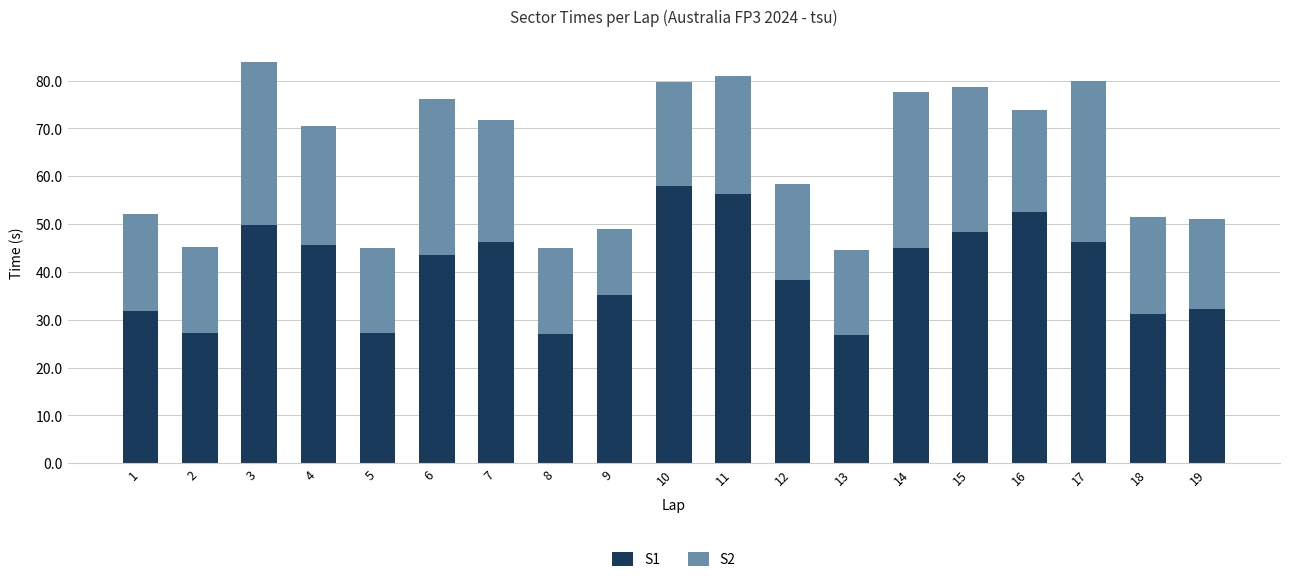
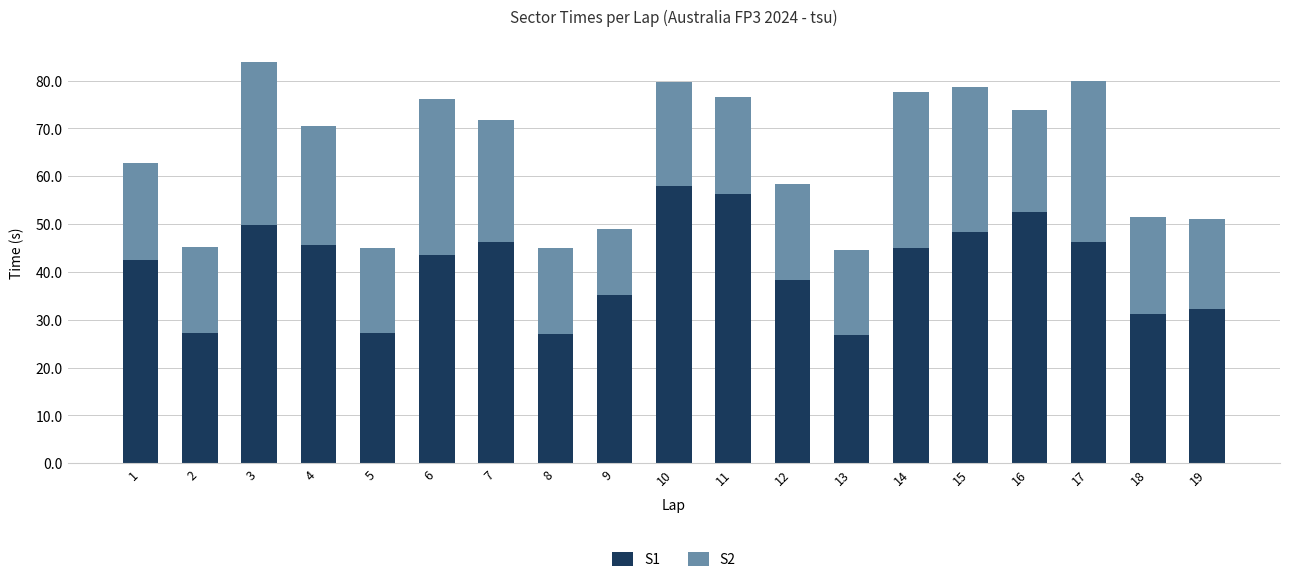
  {
    "S1": {
-     "1": 32,
+     "1": 43,
      "2": 27,
      "3": 50,
      "4": 46,
      "5": 27,
      "6": 44,
      "7": 46,
      "8": 27,
      "9": 35,
      "10": 58,
      "11": 56,
      "12": 38,
      "13": 27,
      "14": 45,
      "15": 48,
      "16": 52,
      "17": 46,
      "18": 31,
      "19": 32
    },
    "S2": {
      "1": 20,
      "2": 18,
      "3": 34,
      "4": 25,
      "5": 18,
      "6": 33,
      "7": 25,
      "8": 18,
      "9": 14,
      "10": 22,
-     "11": 25,
+     "11": 20,
      "12": 20,
      "13": 18,
      "14": 33,
      "15": 30,
      "16": 21,
      "17": 34,
      "18": 20,
      "19": 19
    }
  }
